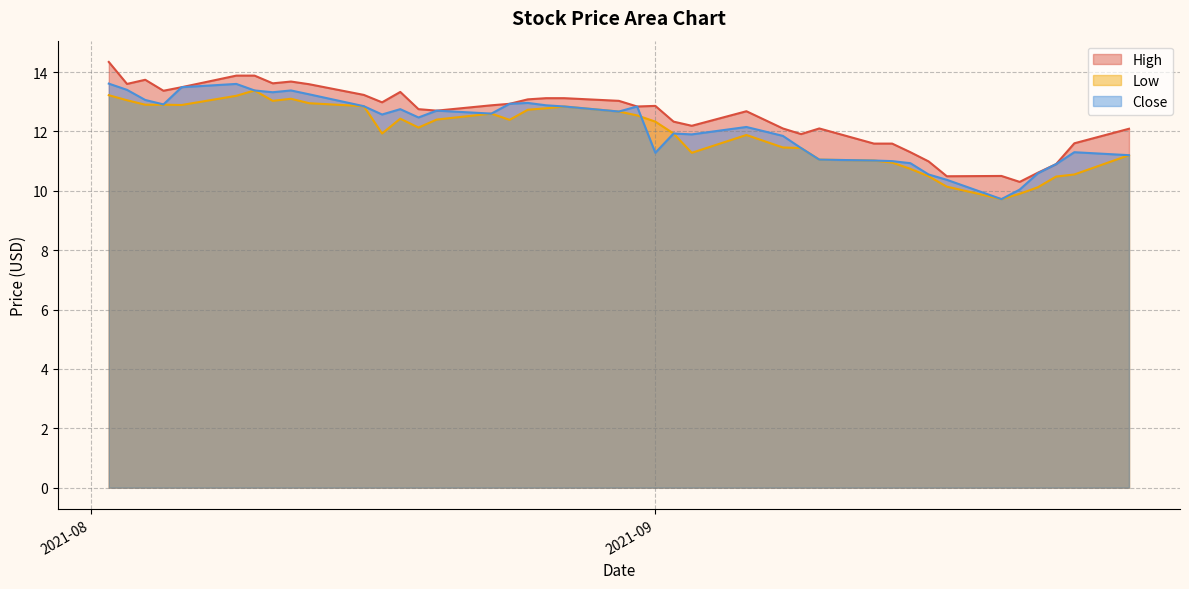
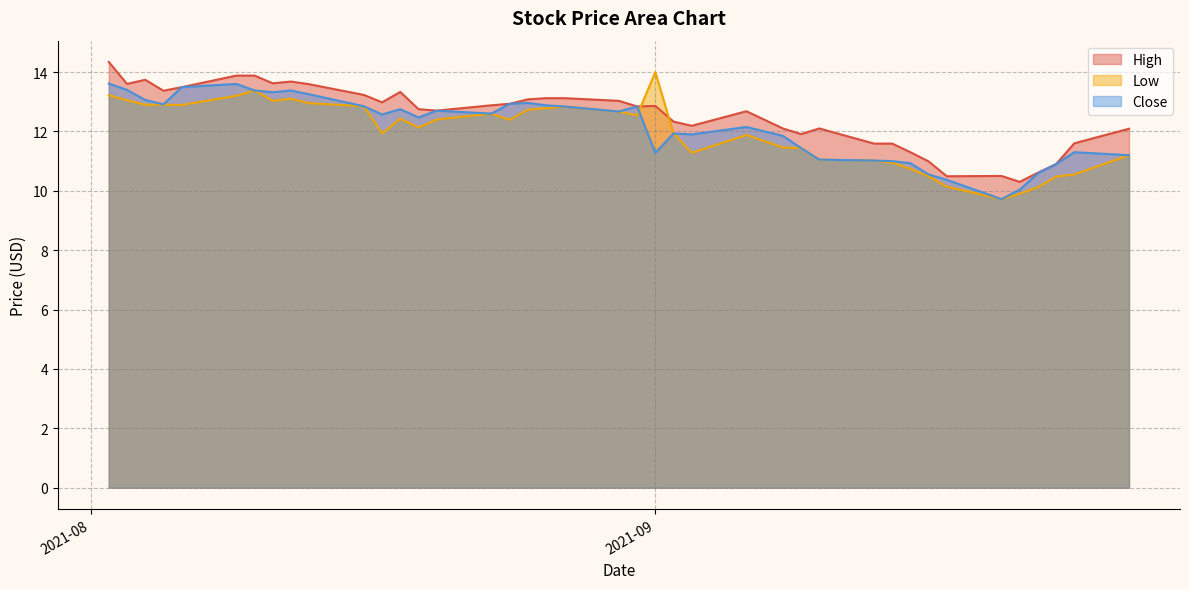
  {
    "High": {
      "2021-09": 12.9
    },
    "Low": {
-     "2021-09": 12.3
+     "2021-09": 14.0
    },
    "Close": {
      "2021-09": 11.3
    }
  }
